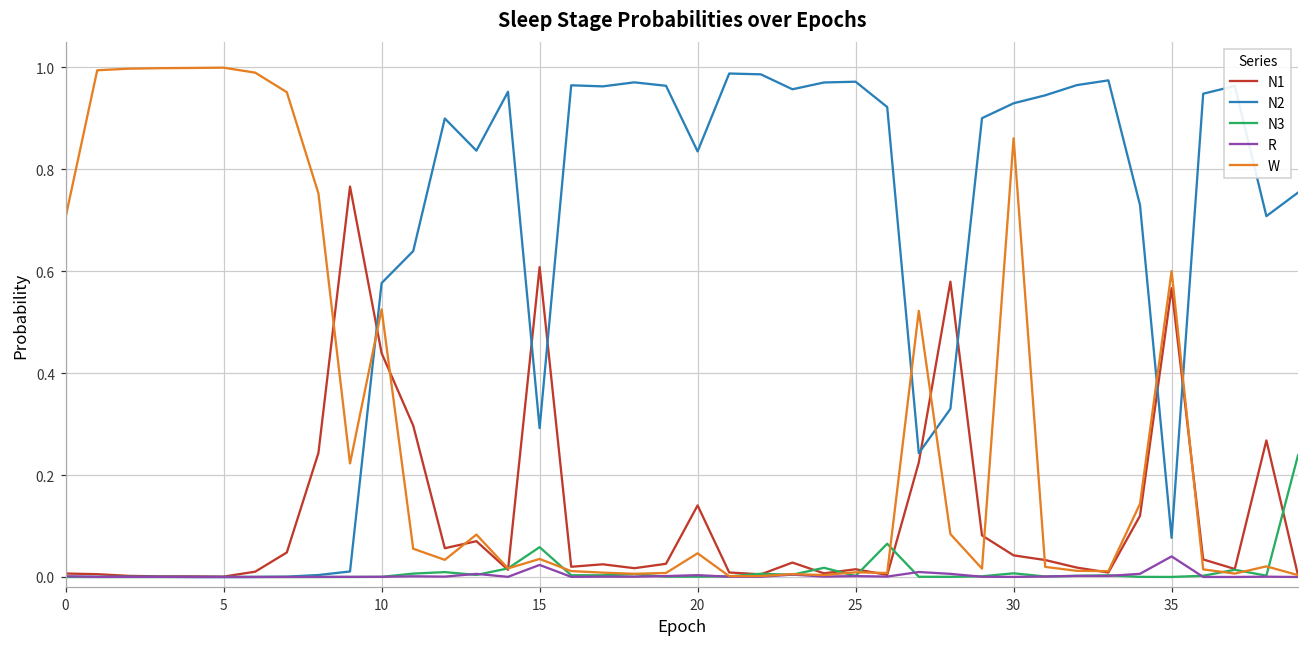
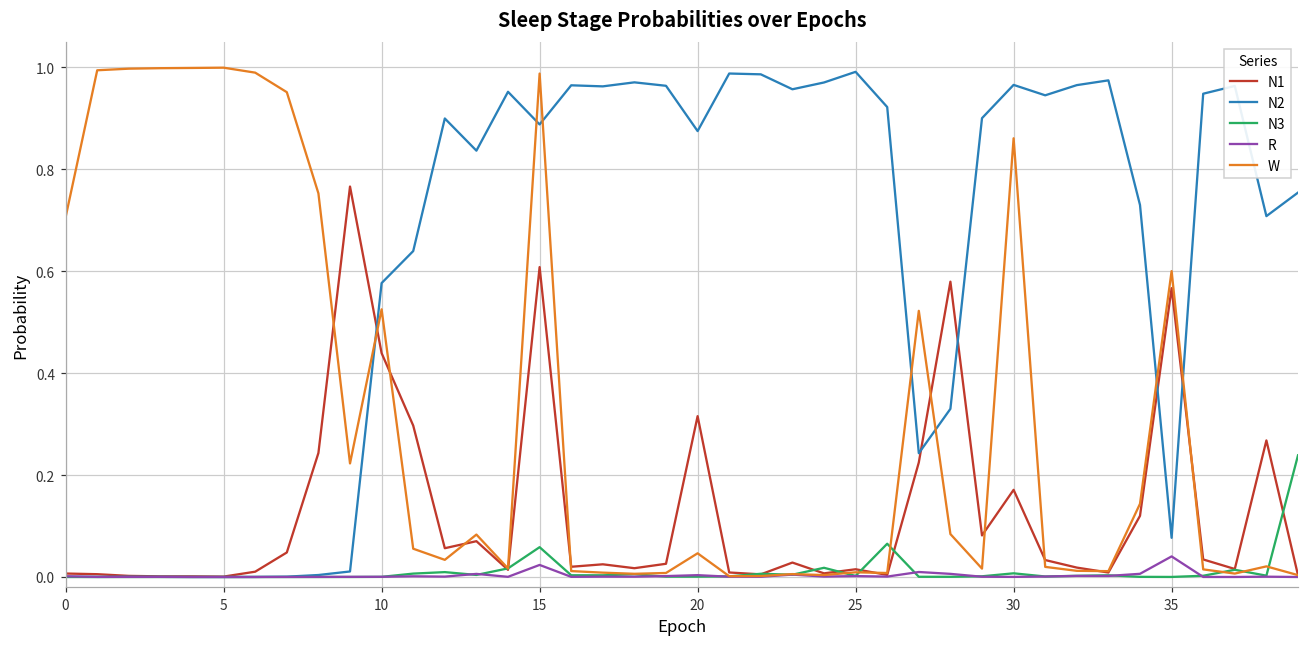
  {
    "N1": {
      "10": 0.44,
      "15": 0.61,
-     "20": 0.14,
+     "20": 0.32,
      "25": 0.02,
-     "30": 0.04,
+     "30": 0.17,
      "35": 0.57
    },
    "N2": {
      "10": 0.58,
-     "15": 0.29,
-     "20": 0.83,
-     "25": 0.97,
-     "30": 0.93,
+     "15": 0.89,
+     "20": 0.87,
+     "25": 0.99,
+     "30": 0.97,
      "35": 0.08
    },
    "N3": {
      "15": 0.06,
      "30": 0.01,
      "35": 0.00
    },
    "R": {
      "15": 0.02,
      "30": 0.00,
      "35": 0.04
    },
    "W": {
      "0": 0.71,
      "5": 1.00,
      "10": 0.53,
-     "15": 0.04,
+     "15": 0.99,
      "20": 0.05,
      "25": 0.01,
      "30": 0.86,
      "35": 0.60
    }
  }
